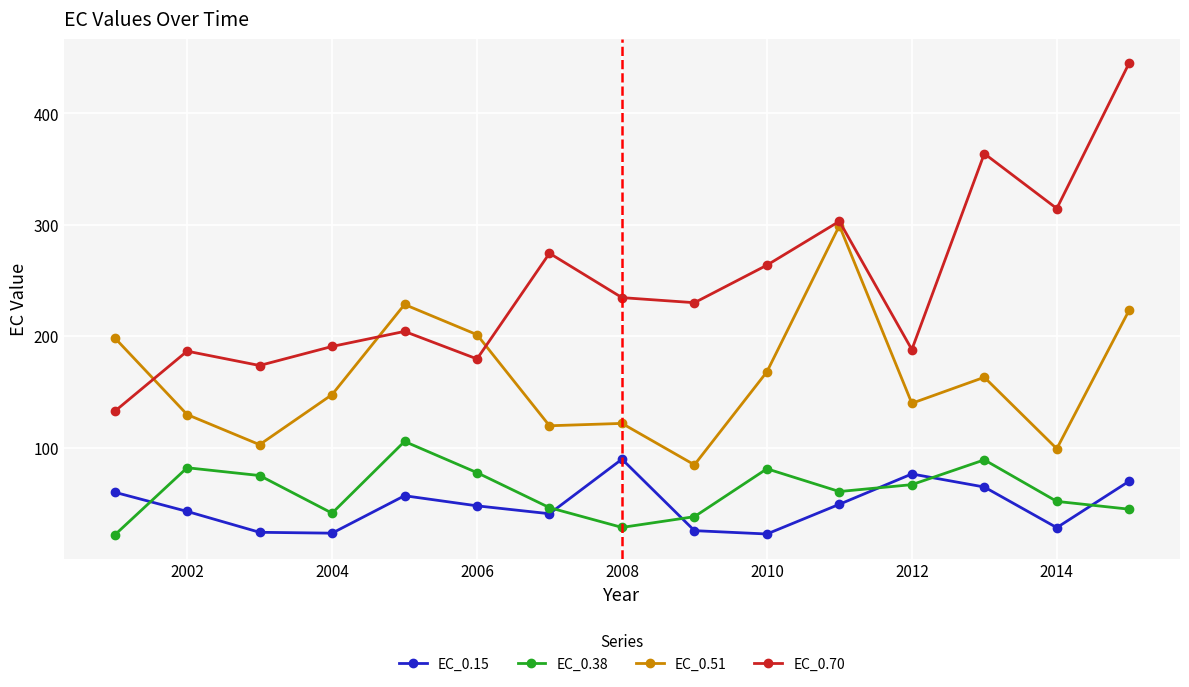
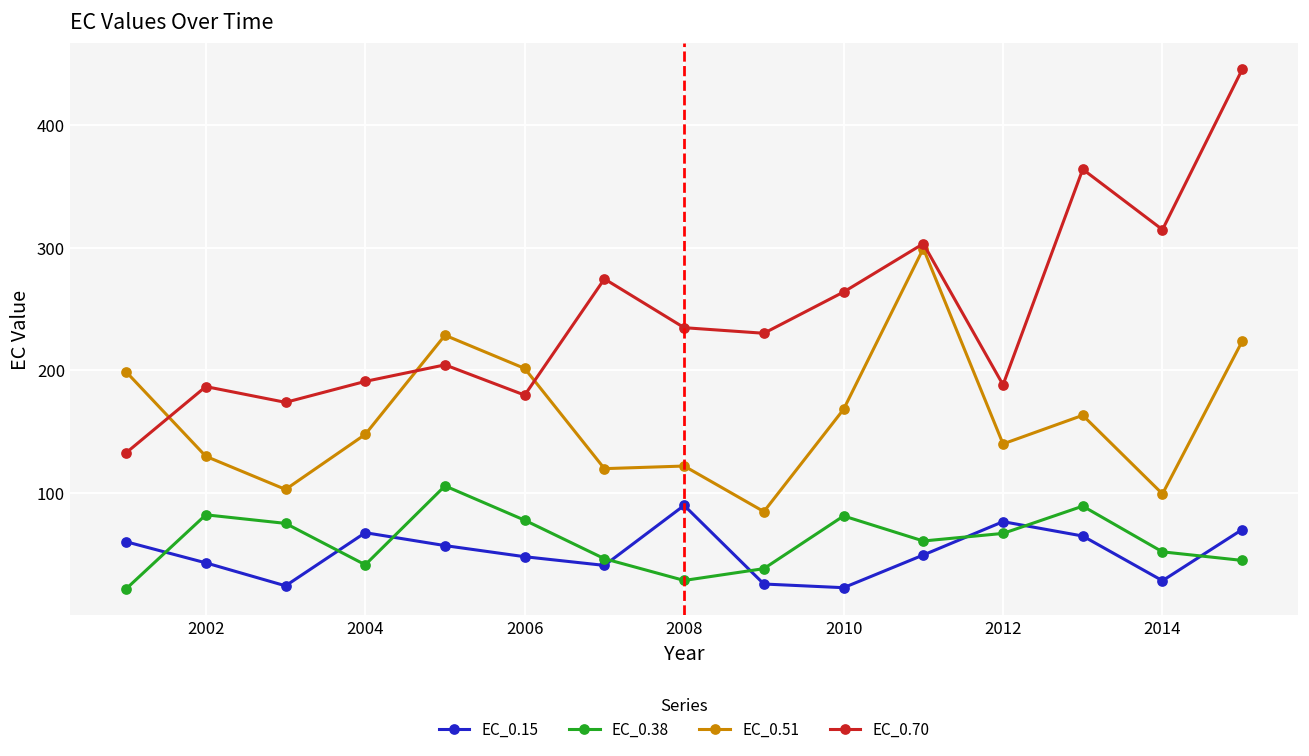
  {
    "EC_0.15": {
      "2002": 43,
-     "2004": 23,
+     "2004": 67,
      "2006": 48,
      "2008": 90,
      "2010": 23,
      "2012": 76,
      "2014": 28
    },
    "EC_0.38": {
      "2002": 82,
      "2004": 41,
      "2006": 78,
      "2008": 28,
      "2010": 81,
      "2012": 67,
      "2014": 52
    },
    "EC_0.51": {
      "2002": 130,
      "2004": 148,
      "2006": 201,
      "2008": 122,
      "2010": 168,
      "2012": 140,
      "2014": 99
    },
    "EC_0.70": {
      "2002": 187,
      "2004": 191,
      "2006": 180,
      "2008": 235,
      "2010": 264,
      "2012": 188,
      "2014": 315
    }
  }
